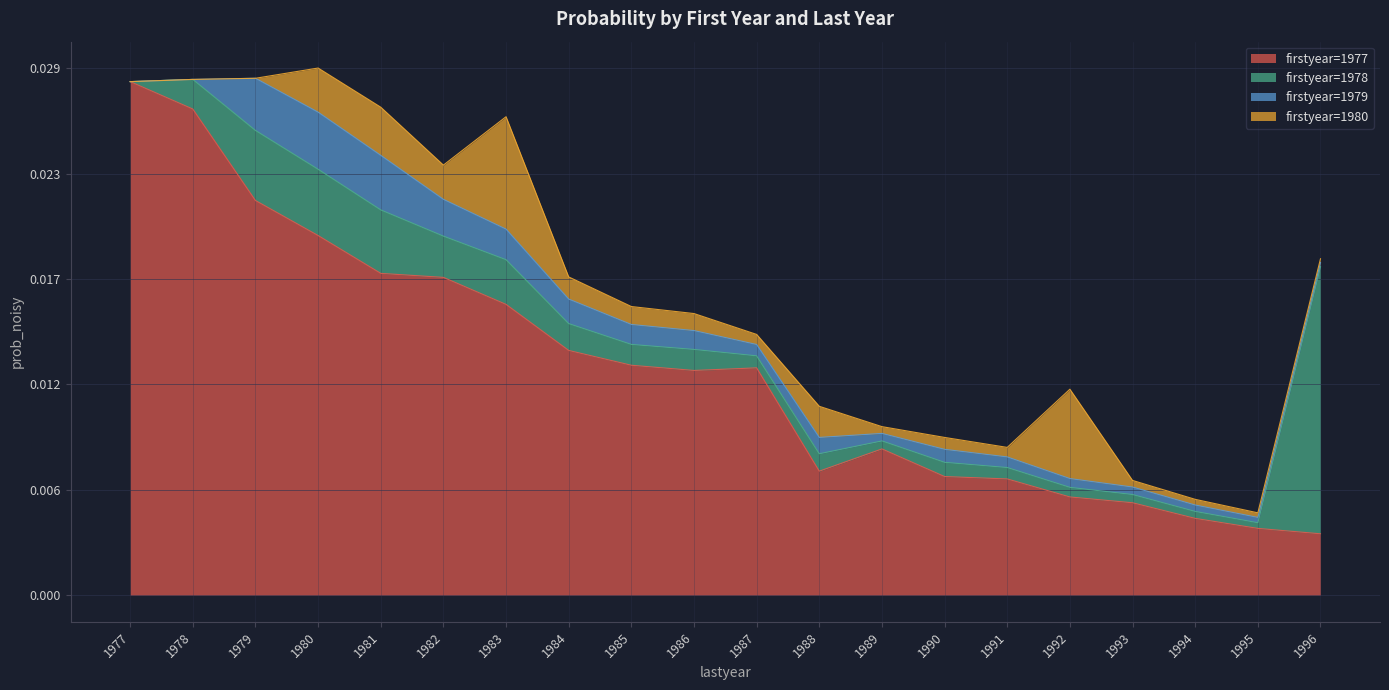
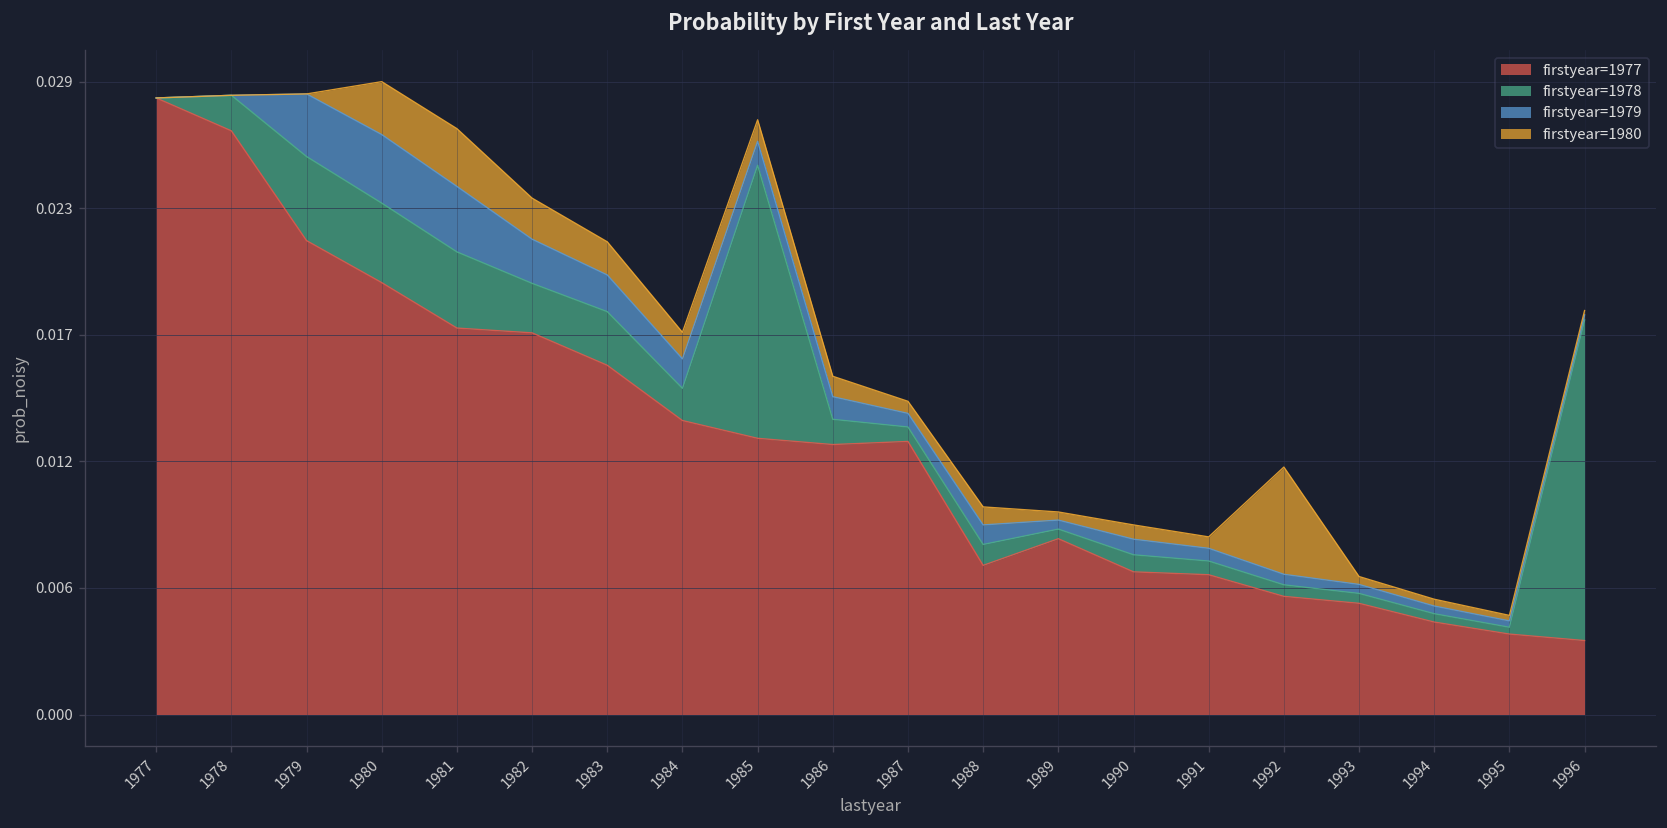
  {
    "firstyear=1977": {
      "1978": 0.0266,
      "1979": 0.0216,
      "1980": 0.0197,
      "1981": 0.0176,
      "1982": 0.0174,
      "1983": 0.0159,
      "1984": 0.0134,
      "1985": 0.0126,
      "1986": 0.0123,
      "1987": 0.0124,
      "1988": 0.0068,
      "1989": 0.0080,
      "1990": 0.0065,
      "1991": 0.0064,
      "1992": 0.0054,
      "1993": 0.0051,
      "1994": 0.0042,
      "1995": 0.0037,
      "1996": 0.0034
    },
    "firstyear=1978": {
      "1979": 0.0038,
      "1980": 0.0036,
      "1981": 0.0035,
      "1982": 0.0023,
      "1983": 0.0024,
      "1984": 0.0015,
-     "1985": 0.0011,
+     "1985": 0.0124,
      "1986": 0.0011,
      "1987": 0.0007,
      "1988": 0.0010,
      "1989": 0.0004,
      "1990": 0.0008,
      "1991": 0.0006,
      "1992": 0.0005,
      "1993": 0.0004,
      "1994": 0.0004,
      "1995": 0.0003,
      "1996": 0.0146
    },
    "firstyear=1979": {
      "1980": 0.0031,
      "1981": 0.0030,
      "1982": 0.0020,
      "1983": 0.0017,
      "1984": 0.0013,
      "1985": 0.0011,
      "1986": 0.0010,
      "1987": 0.0006,
      "1988": 0.0009,
      "1989": 0.0004,
      "1990": 0.0007,
      "1991": 0.0006,
      "1992": 0.0005,
      "1993": 0.0004,
      "1994": 0.0003,
      "1995": 0.0003,
      "1996": 0.0002
    },
    "firstyear=1980": {
      "1980": 0.0024,
      "1981": 0.0026,
      "1982": 0.0019,
-     "1983": 0.0061,
+     "1983": 0.0015,
      "1984": 0.0012,
      "1985": 0.0010,
      "1986": 0.0009,
      "1987": 0.0006,
-     "1988": 0.0017,
+     "1988": 0.0008,
      "1989": 0.0004,
      "1990": 0.0006,
      "1991": 0.0005,
      "1992": 0.0049,
      "1993": 0.0004,
      "1994": 0.0003,
      "1995": 0.0003,
      "1996": 0.0002
    }
  }
